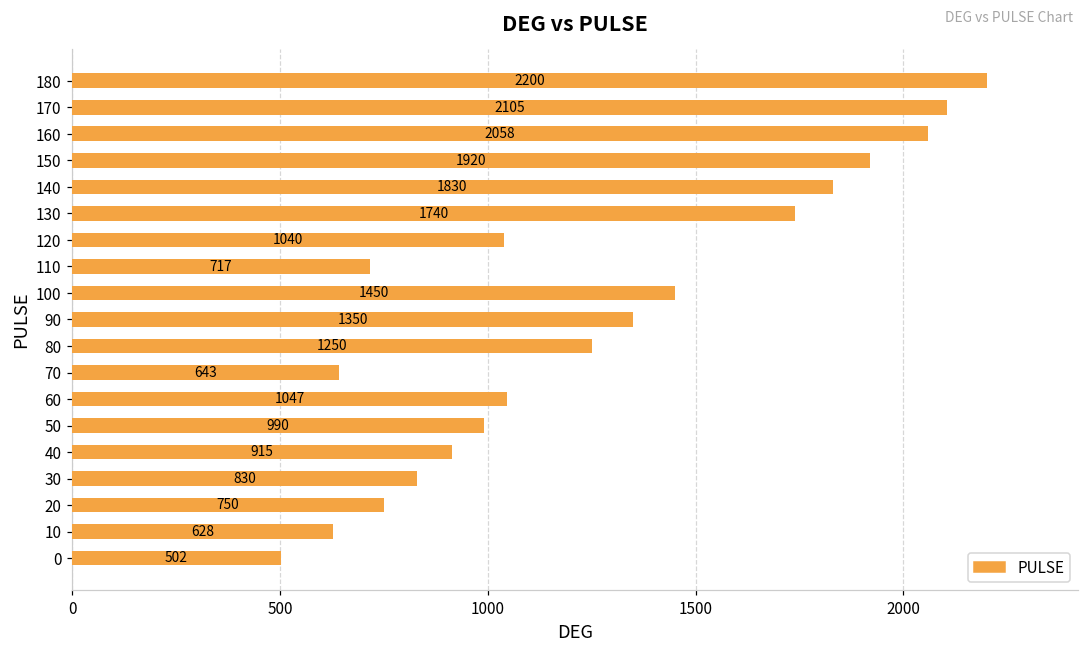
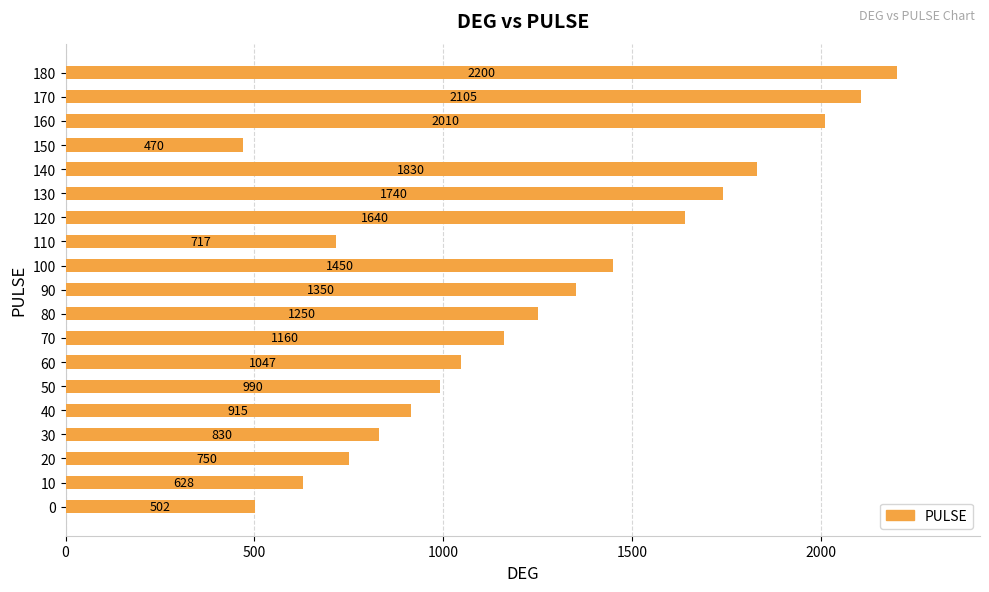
  {
    "180": 2200,
    "170": 2105,
-   "160": 2058,
-   "150": 1920,
+   "160": 2010,
+   "150": 470,
    "140": 1830,
    "130": 1740,
-   "120": 1040,
+   "120": 1640,
    "110": 717,
    "100": 1450,
    "90": 1350,
    "80": 1250,
-   "70": 643,
+   "70": 1160,
    "60": 1047,
    "50": 990,
    "40": 915,
    "30": 830,
    "20": 750,
    "10": 628,
    "0": 502
  }
